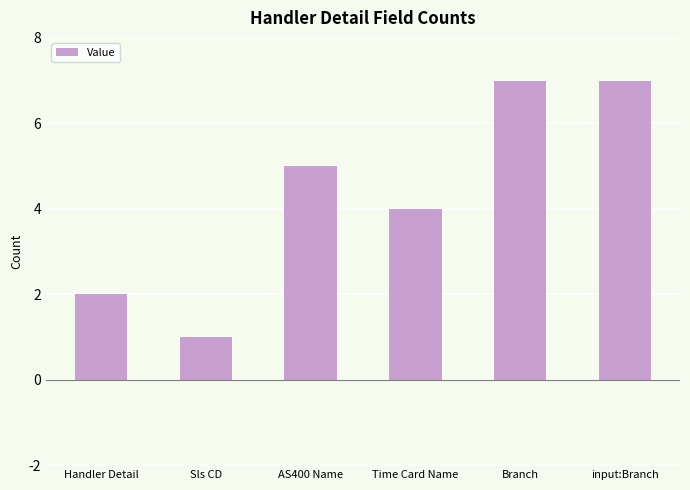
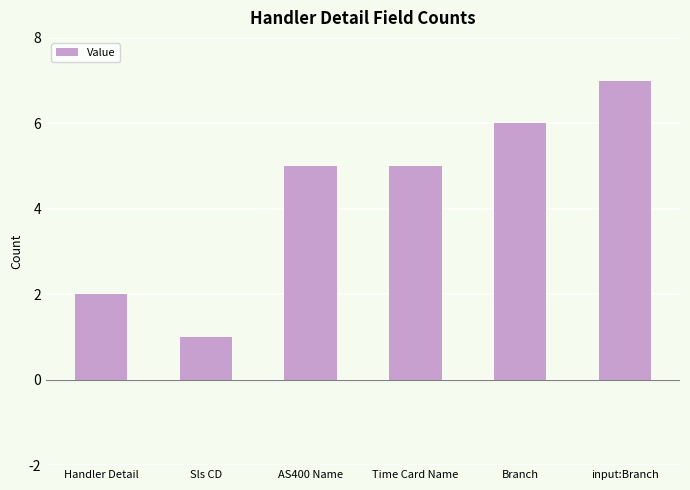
  {
    "Handler Detail": 2,
    "Sls CD": 1,
    "AS400 Name": 5,
-   "Time Card Name": 4,
-   "Branch": 7,
+   "Time Card Name": 5,
+   "Branch": 6,
    "input:Branch": 7
  }
